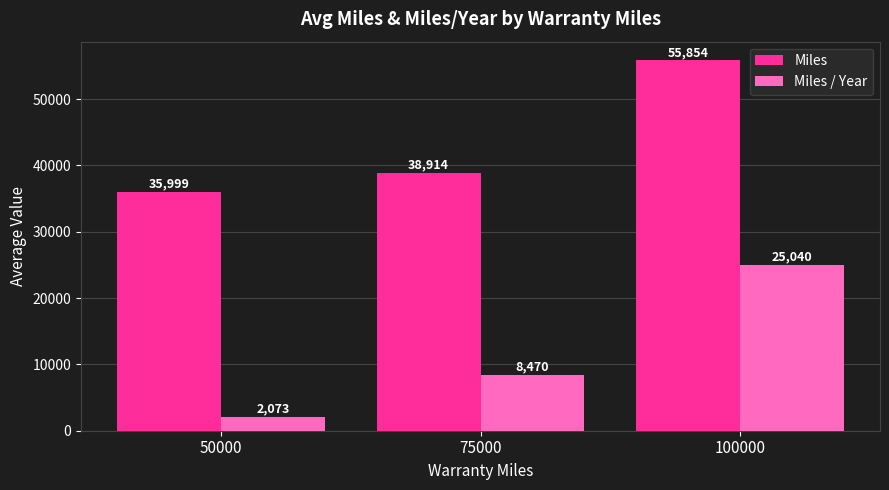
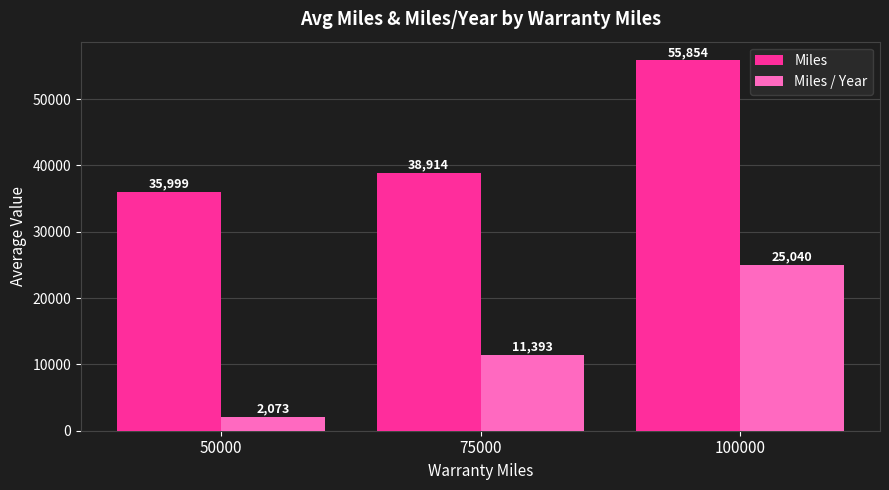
  {
    "Miles": {
      "50000": "35,999",
      "75000": "38,914",
      "100000": "55,854"
    },
    "Miles / Year": {
      "50000": "2,073",
-     "75000": "8,470",
+     "75000": "11,393",
      "100000": "25,040"
    }
  }
